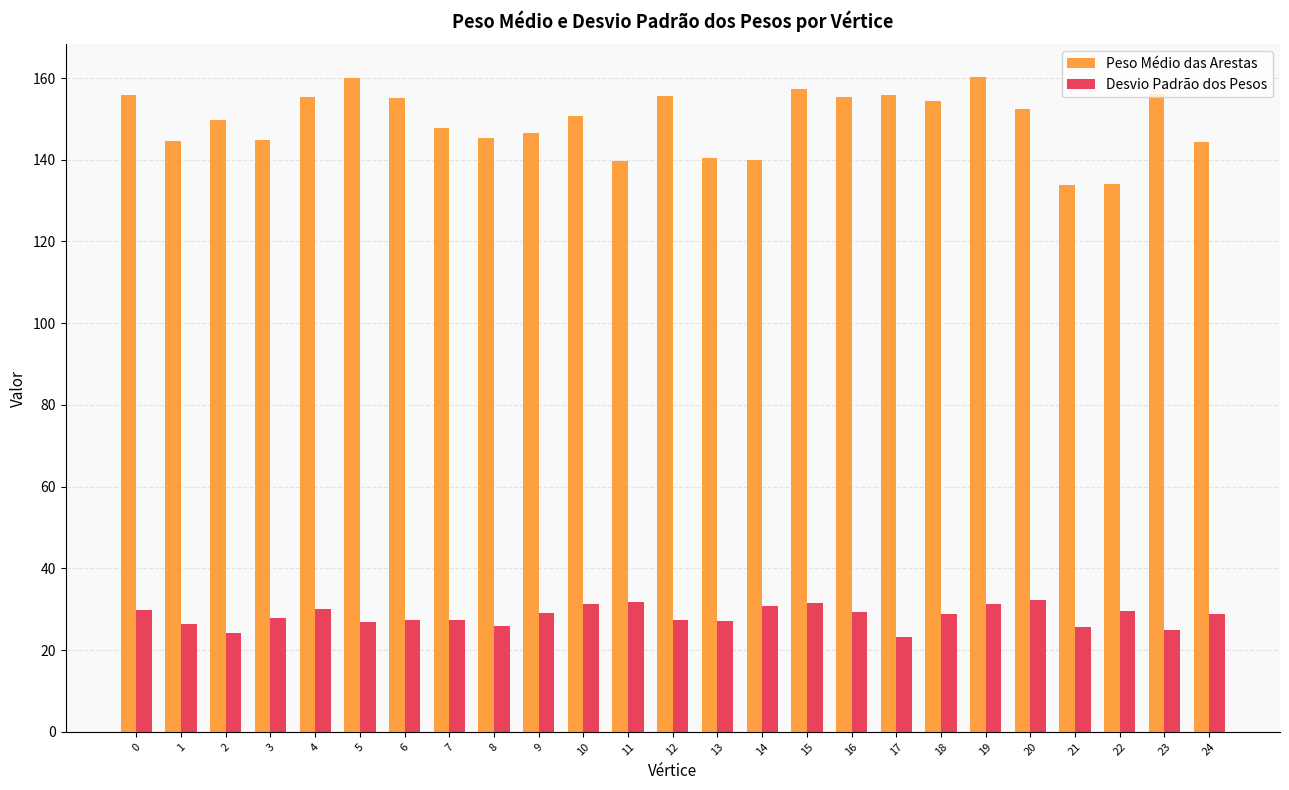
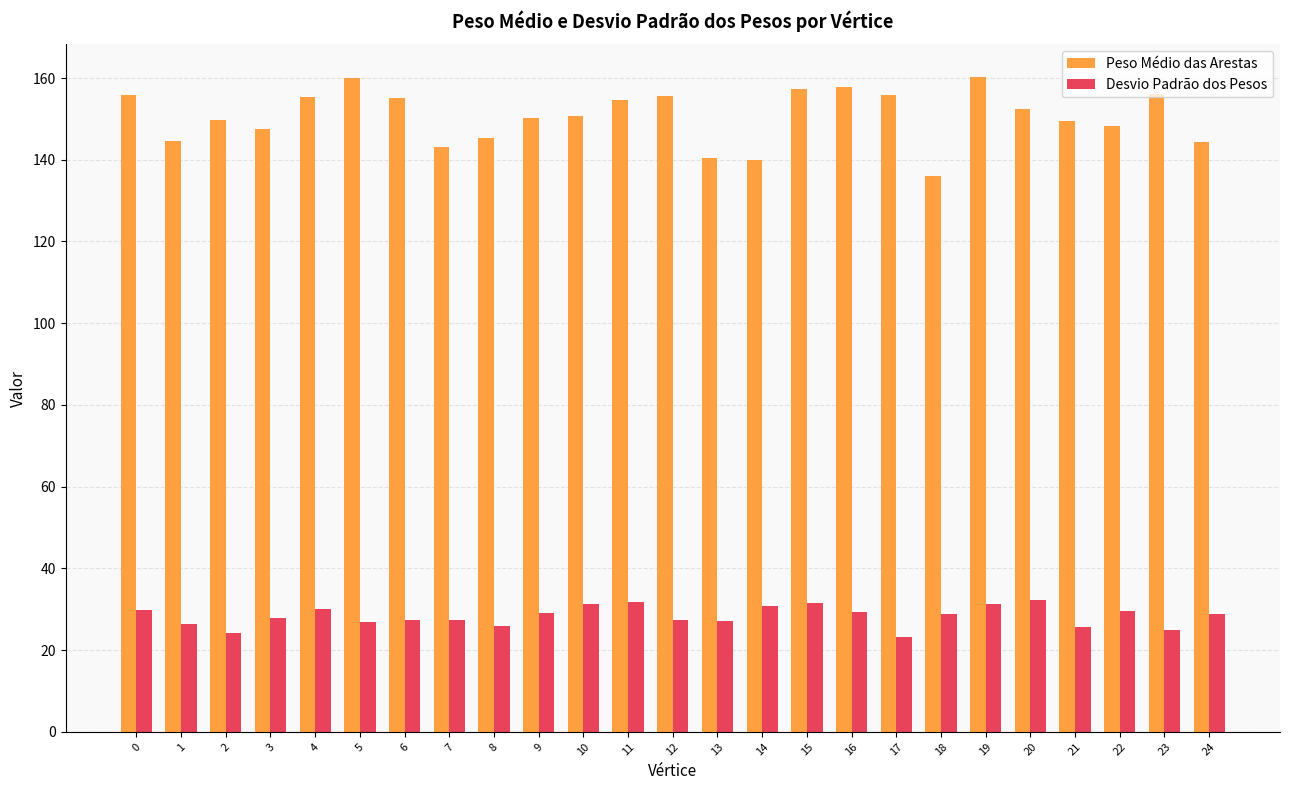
  {
    "Peso Médio das Arestas": {
      "0": 156,
      "1": 145,
      "2": 150,
-     "3": 145,
+     "3": 147,
      "4": 155,
      "5": 160,
      "6": 155,
-     "7": 148,
+     "7": 143,
      "8": 145,
-     "9": 147,
+     "9": 150,
      "10": 151,
-     "11": 140,
+     "11": 155,
      "12": 156,
      "13": 140,
      "14": 140,
      "15": 157,
-     "16": 155,
+     "16": 158,
      "17": 156,
-     "18": 154,
+     "18": 136,
      "19": 160,
      "20": 152,
-     "21": 134,
-     "22": 134,
+     "21": 149,
+     "22": 148,
      "24": 144
    },
    "Desvio Padrão dos Pesos": {
      "0": 30,
      "1": 26,
      "2": 24,
      "3": 28,
      "4": 30,
      "5": 27,
      "6": 27,
      "7": 27,
      "8": 26,
      "9": 29,
      "10": 31,
      "11": 32,
      "12": 27,
      "13": 27,
      "14": 31,
      "15": 32,
      "16": 29,
      "17": 23,
      "18": 29,
      "19": 31,
      "20": 32,
      "21": 26,
      "22": 30,
      "23": 25,
      "24": 29
    }
  }
